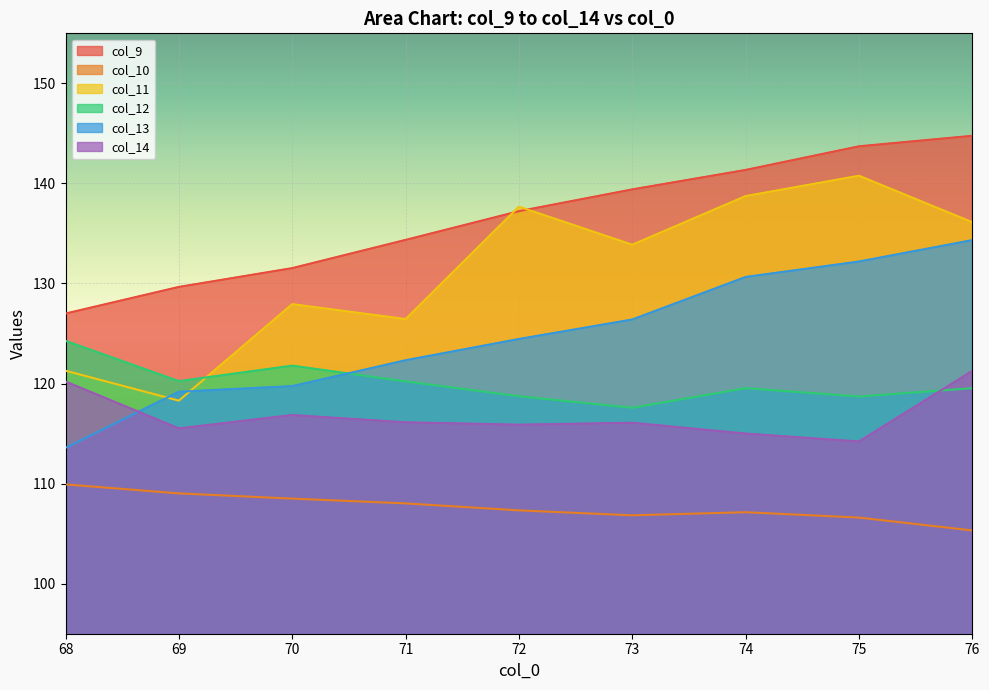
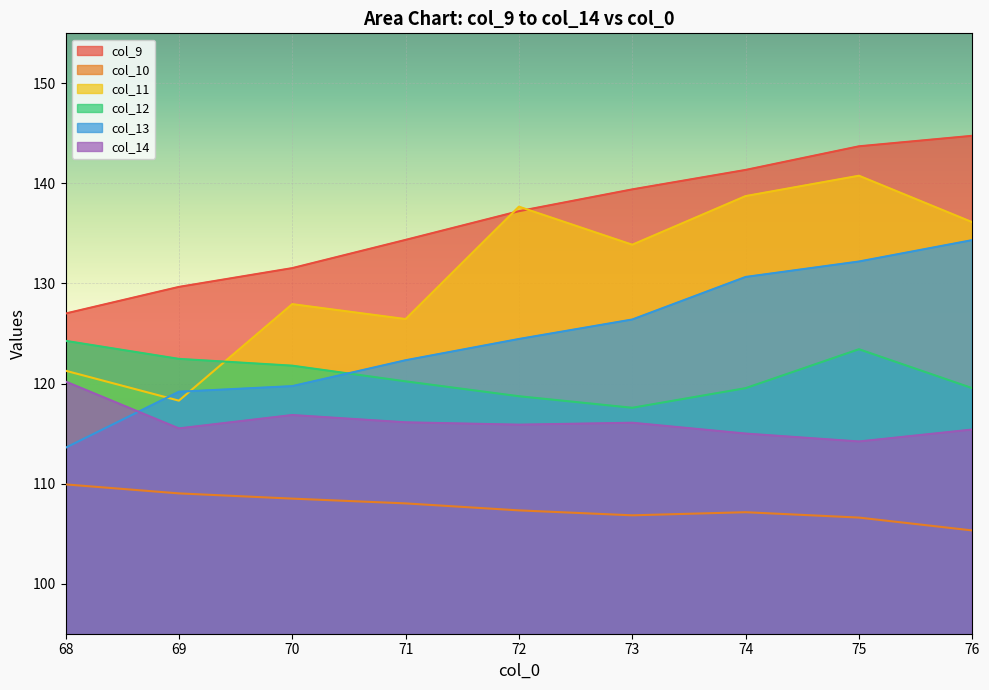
  {
    "col_11": {
      "68": 121.3,
      "69": 118.3,
      "70": 127.9,
      "71": 126.4,
      "72": 137.7,
      "73": 133.9,
      "74": 138.7,
      "75": 140.8,
      "76": 136.1
    },
    "col_12": {
      "68": 124.3,
-     "69": 120.2,
+     "69": 122.5,
      "70": 121.8,
      "71": 120.2,
      "72": 118.7,
      "73": 117.6,
      "74": 119.5,
-     "75": 118.7,
+     "75": 123.4,
      "76": 119.5
    },
    "col_13": {
      "68": 113.6,
      "69": 119.2,
      "70": 119.7,
      "71": 122.3,
      "72": 124.5,
      "73": 126.4,
      "74": 130.7,
      "75": 132.2,
      "76": 134.3
    },
    "col_14": {
      "68": 120.2,
      "69": 115.5,
      "70": 116.9,
      "71": 116.1,
      "72": 115.9,
      "73": 116.1,
      "74": 115.0,
      "75": 114.2,
-     "76": 121.3
+     "76": 115.4
    }
  }
